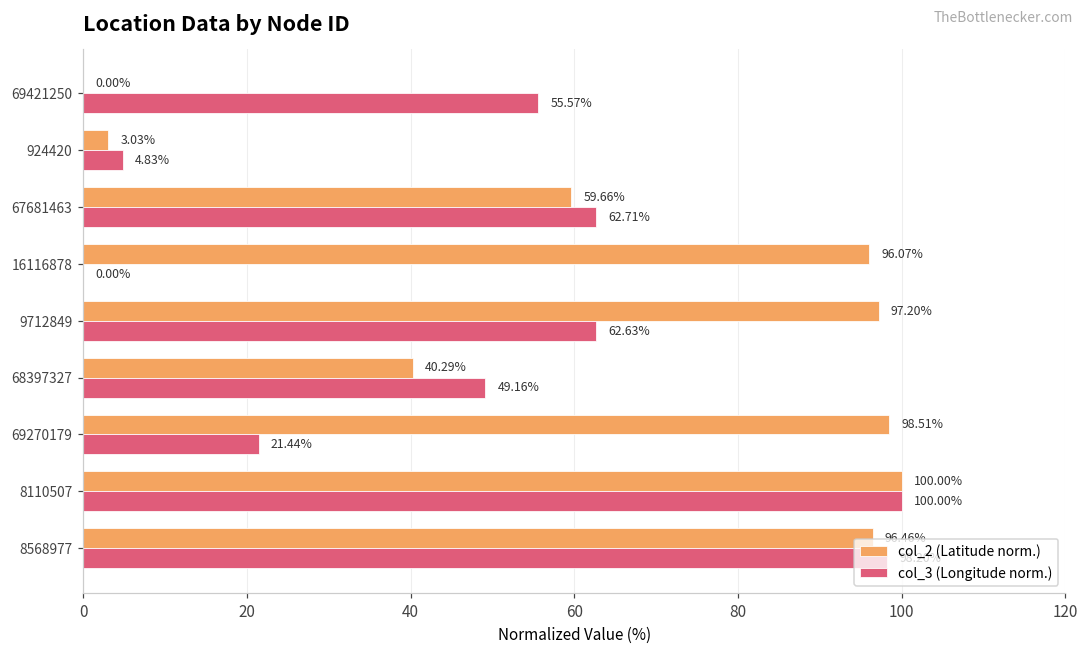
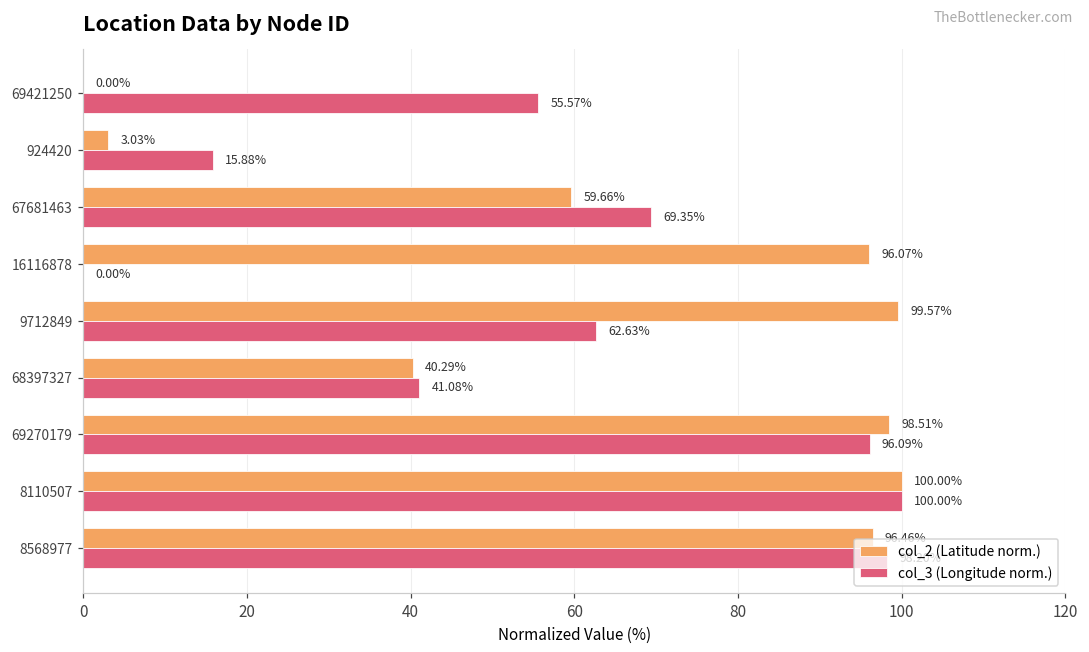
  {
    "col_2 (Latitude norm.)": {
      "69421250": "0.00%",
      "924420": "3.03%",
      "67681463": "59.66%",
      "16116878": "96.07%",
-     "9712849": "97.20%",
+     "9712849": "99.57%",
      "68397327": "40.29%",
      "69270179": "98.51%",
      "8110507": "100.00%"
    },
    "col_3 (Longitude norm.)": {
      "69421250": "55.57%",
-     "924420": "4.83%",
-     "67681463": "62.71%",
+     "924420": "15.88%",
+     "67681463": "69.35%",
      "16116878": "0.00%",
      "9712849": "62.63%",
-     "68397327": "49.16%",
-     "69270179": "21.44%",
+     "68397327": "41.08%",
+     "69270179": "96.09%",
      "8110507": "100.00%"
    }
  }
